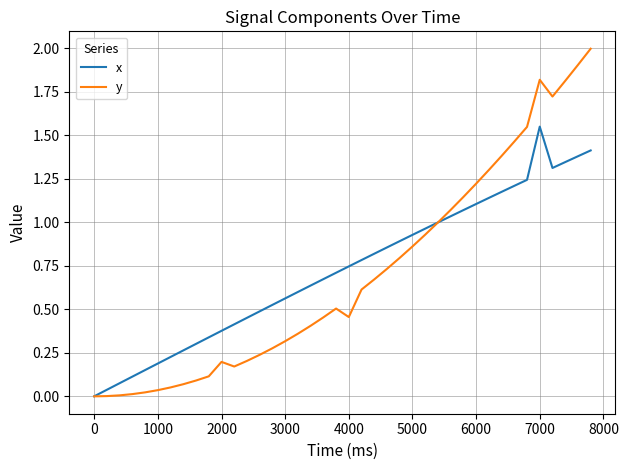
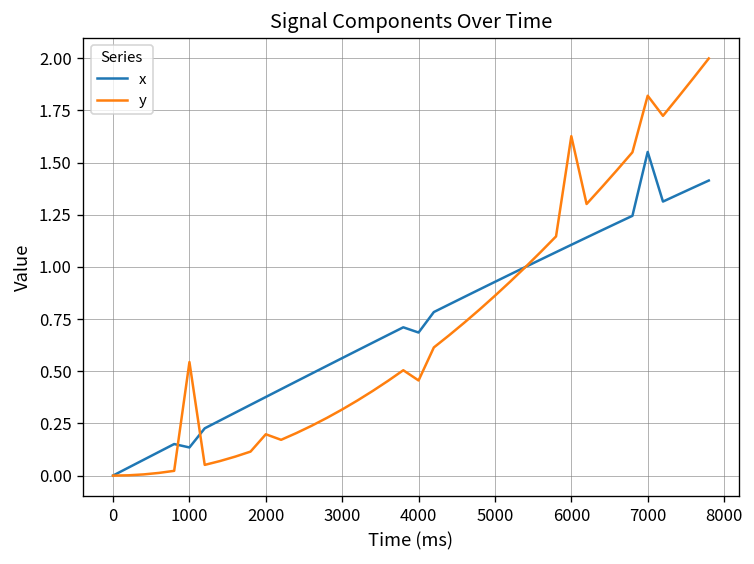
  {
    "x": {
-     "1000": 0.19,
+     "1000": 0.13,
      "2000": 0.38,
      "3000": 0.56,
-     "4000": 0.75,
+     "4000": 0.69,
      "5000": 0.93,
      "6000": 1.11,
      "7000": 1.55
    },
    "y": {
-     "1000": 0.04,
+     "1000": 0.54,
      "2000": 0.20,
      "3000": 0.32,
      "4000": 0.46,
      "5000": 0.86,
-     "6000": 1.22,
+     "6000": 1.63,
      "7000": 1.82
    }
  }
